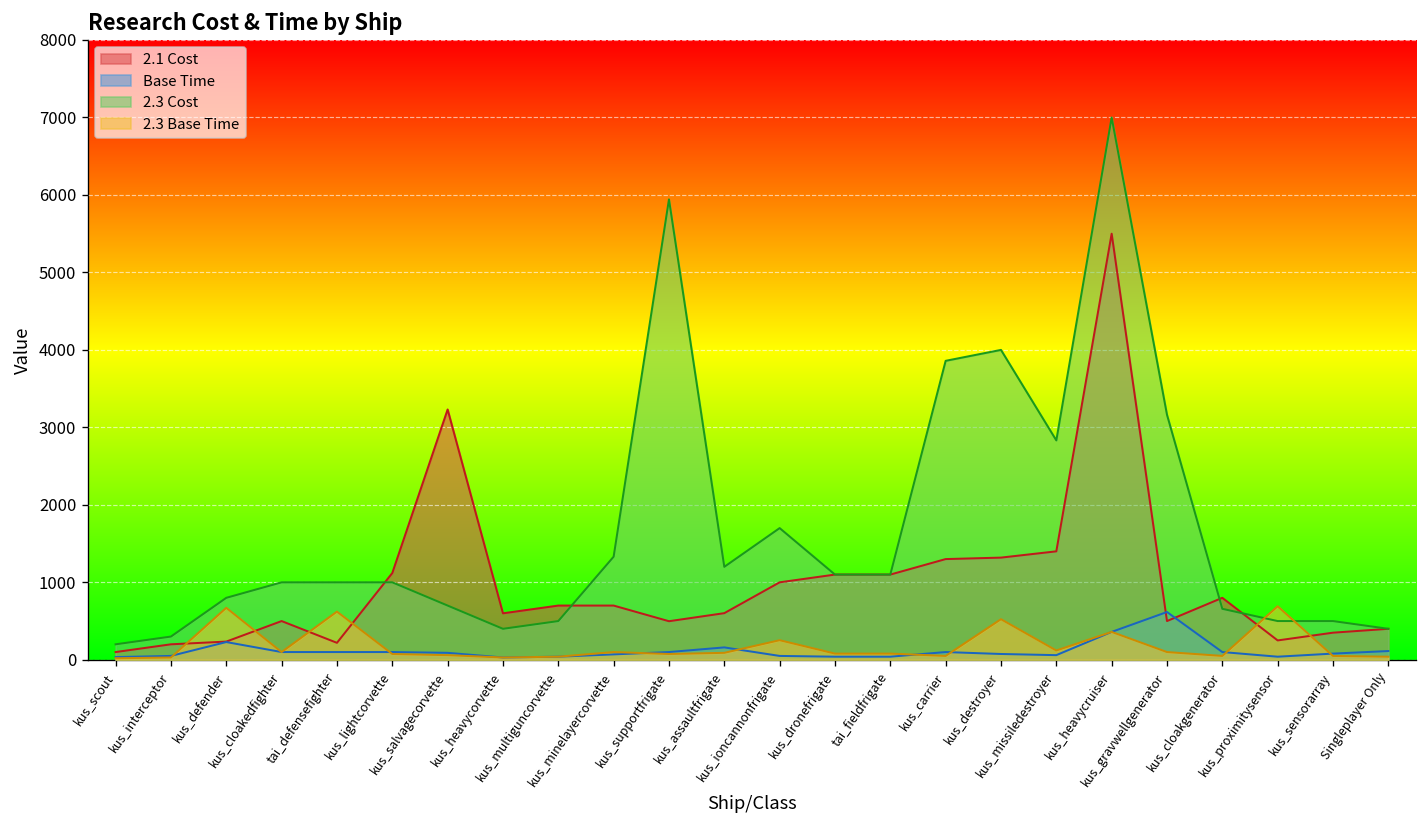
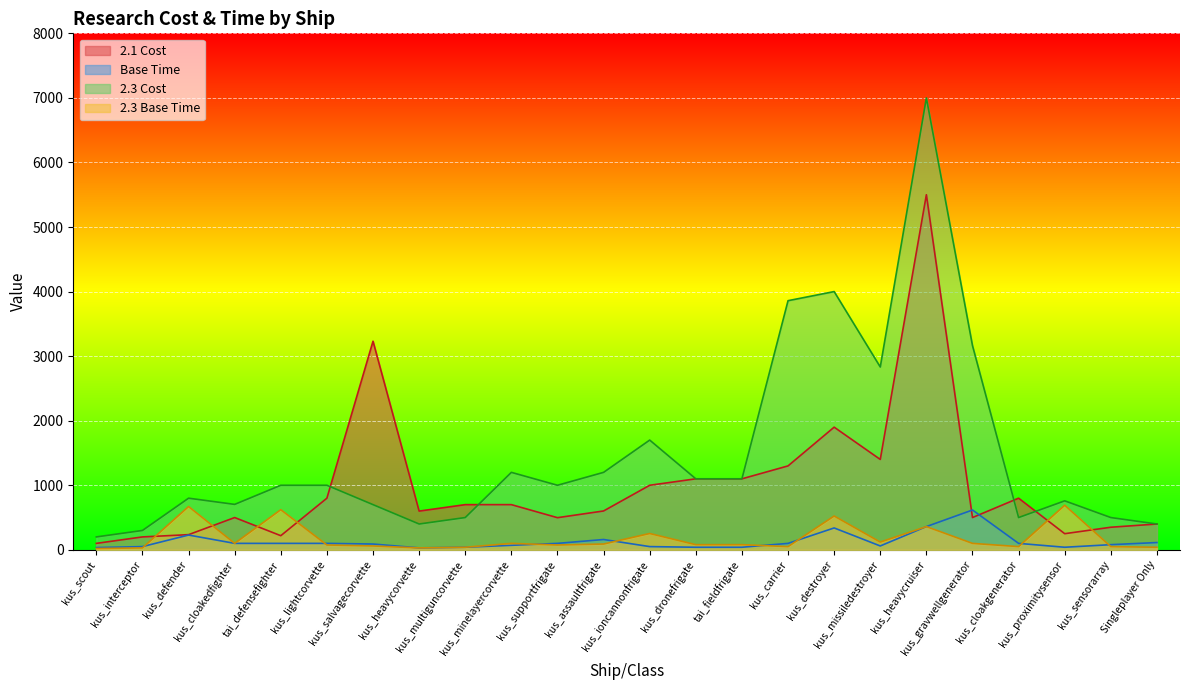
  {
    "2.1 Cost": {
      "kus_scout": 100,
      "kus_interceptor": 200,
      "kus_cloakedfighter": 500,
      "tai_defensefighter": 200,
-     "kus_lightcorvette": 1100,
+     "kus_lightcorvette": 800,
      "kus_salvagecorvette": 3200,
      "kus_heavycorvette": 600,
      "kus_multiguncorvette": 700,
      "kus_minelayercorvette": 700,
      "kus_supportfrigate": 500,
      "kus_assaultfrigate": 600,
      "kus_ioncannonfrigate": 1000,
      "kus_carrier": 1300,
-     "kus_destroyer": 1300,
+     "kus_destroyer": 1900,
      "kus_missiledestroyer": 1400,
      "kus_heavycruiser": 5500,
      "kus_gravwellgenerator": 500,
      "kus_cloakgenerator": 800,
      "kus_proximitysensor": 300,
      "kus_sensorarray": 400
    },
    "Base Time": {
      "tai_defensefighter": 100,
      "kus_assaultfrigate": 200,
      "kus_ioncannonfrigate": 100,
      "kus_carrier": 100,
-     "kus_destroyer": 100,
+     "kus_destroyer": 300,
      "kus_missiledestroyer": 100,
      "kus_gravwellgenerator": 600,
      "kus_cloakgenerator": 100,
      "kus_proximitysensor": 0,
      "Singleplayer Only": 100
    },
    "2.3 Cost": {
      "kus_scout": 200,
      "kus_interceptor": 300,
      "kus_defender": 800,
-     "kus_cloakedfighter": 1000,
+     "kus_cloakedfighter": 700,
      "tai_defensefighter": 1000,
      "kus_lightcorvette": 1000,
      "kus_salvagecorvette": 700,
      "kus_heavycorvette": 400,
      "kus_multiguncorvette": 500,
-     "kus_minelayercorvette": 1300,
-     "kus_supportfrigate": 5900,
+     "kus_minelayercorvette": 1200,
+     "kus_supportfrigate": 1000,
      "kus_assaultfrigate": 1200,
      "kus_ioncannonfrigate": 1700,
      "kus_carrier": 3900,
      "kus_destroyer": 4000,
      "kus_missiledestroyer": 2800,
      "kus_heavycruiser": 7000,
      "kus_gravwellgenerator": 3200,
-     "kus_cloakgenerator": 700,
-     "kus_proximitysensor": 500,
+     "kus_cloakgenerator": 500,
+     "kus_proximitysensor": 800,
      "kus_sensorarray": 500
    },
    "2.3 Base Time": {
      "kus_defender": 700,
      "tai_defensefighter": 600,
      "kus_assaultfrigate": 100,
      "kus_ioncannonfrigate": 300,
      "kus_carrier": 100,
      "kus_destroyer": 500,
      "kus_missiledestroyer": 100,
      "kus_gravwellgenerator": 100,
      "kus_cloakgenerator": 100,
      "kus_proximitysensor": 700,
      "Singleplayer Only": 0
    }
  }
